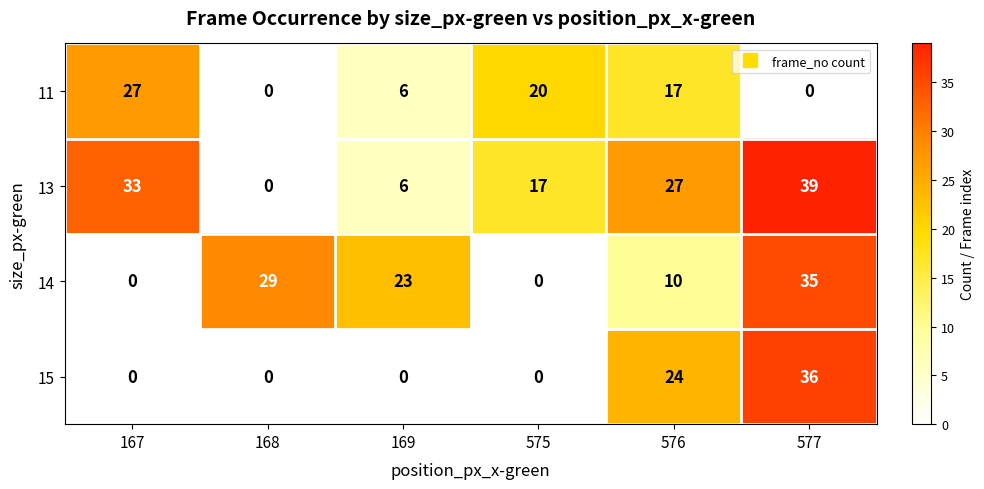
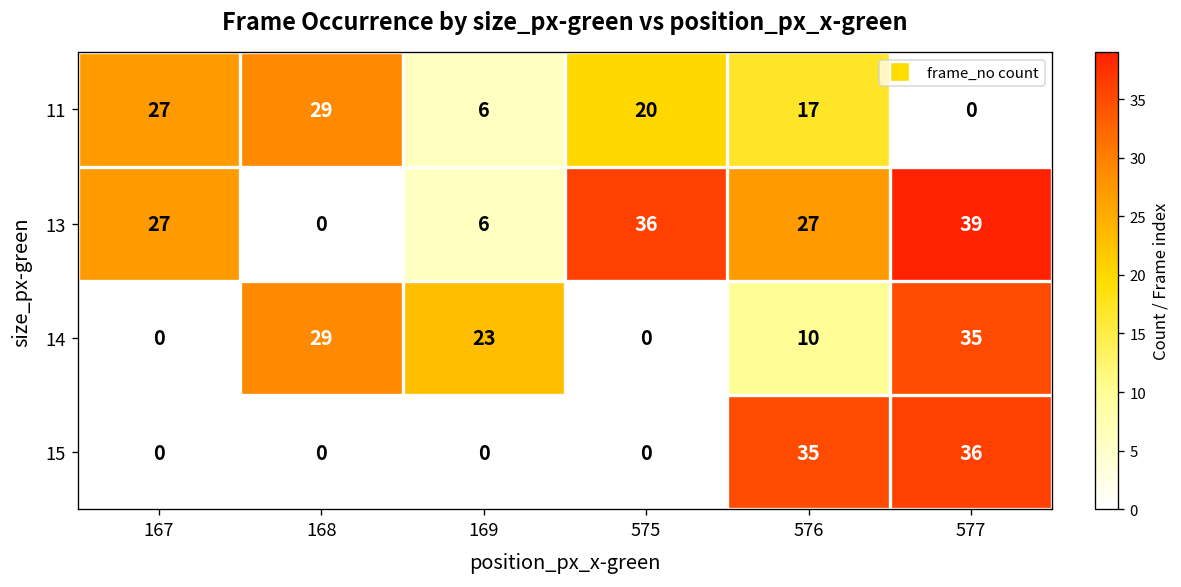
  {
    "11": {
      "167": 27,
-     "168": 0,
+     "168": 29,
      "169": 6,
      "575": 20,
      "576": 17,
      "577": 0
    },
    "13": {
-     "167": 33,
+     "167": 27,
      "168": 0,
      "169": 6,
-     "575": 17,
+     "575": 36,
      "576": 27,
      "577": 39
    },
    "14": {
      "167": 0,
      "168": 29,
      "169": 23,
      "575": 0,
      "576": 10,
      "577": 35
    },
    "15": {
      "167": 0,
      "168": 0,
      "169": 0,
      "575": 0,
-     "576": 24,
+     "576": 35,
      "577": 36
    }
  }
